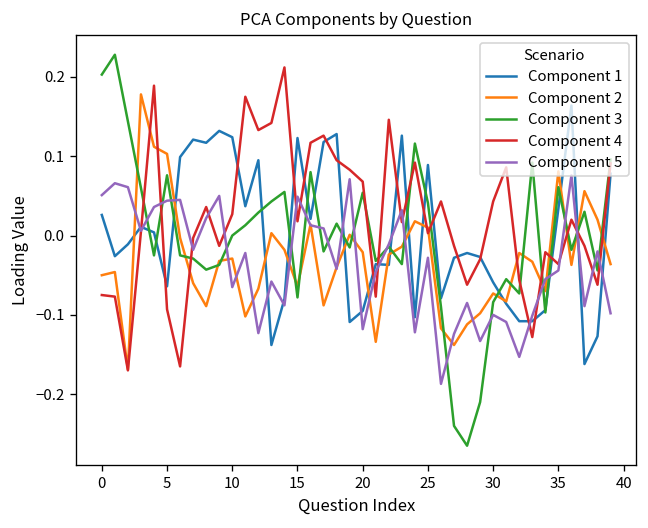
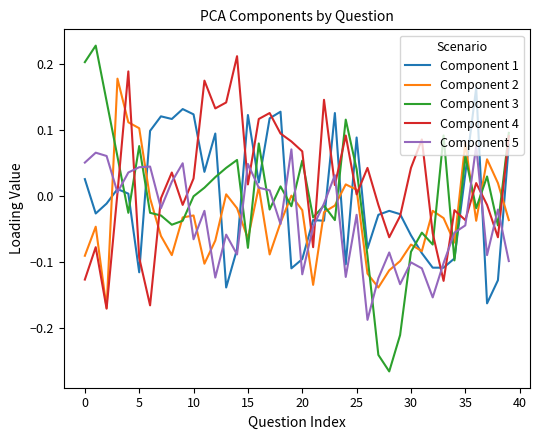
  {
    "Component 1": {
      "0": 0.03,
-     "5": -0.06,
+     "5": -0.12,
      "10": 0.12,
      "15": 0.12,
      "20": -0.10,
      "25": 0.09,
      "30": -0.06,
      "35": 0.03
    },
    "Component 2": {
-     "0": -0.05,
+     "0": -0.09,
      "5": 0.10,
      "10": -0.03,
      "15": -0.06,
      "20": -0.02,
      "25": 0.01,
      "30": -0.07
    },
    "Component 3": {
      "0": 0.20,
      "5": 0.08,
      "10": 0.00,
      "15": -0.08,
      "20": 0.05,
      "25": 0.04,
      "30": -0.08,
      "35": 0.06
    },
    "Component 4": {
-     "0": -0.08,
+     "0": -0.13,
      "5": -0.09,
      "10": 0.03,
      "15": 0.02,
      "20": 0.07,
      "25": 0.00,
      "30": 0.04,
      "35": -0.04
    },
    "Component 5": {
      "0": 0.05,
      "5": 0.04,
      "10": -0.07,
      "15": 0.05,
      "20": -0.12,
      "25": -0.03,
      "30": -0.10,
      "35": -0.04
    }
  }
